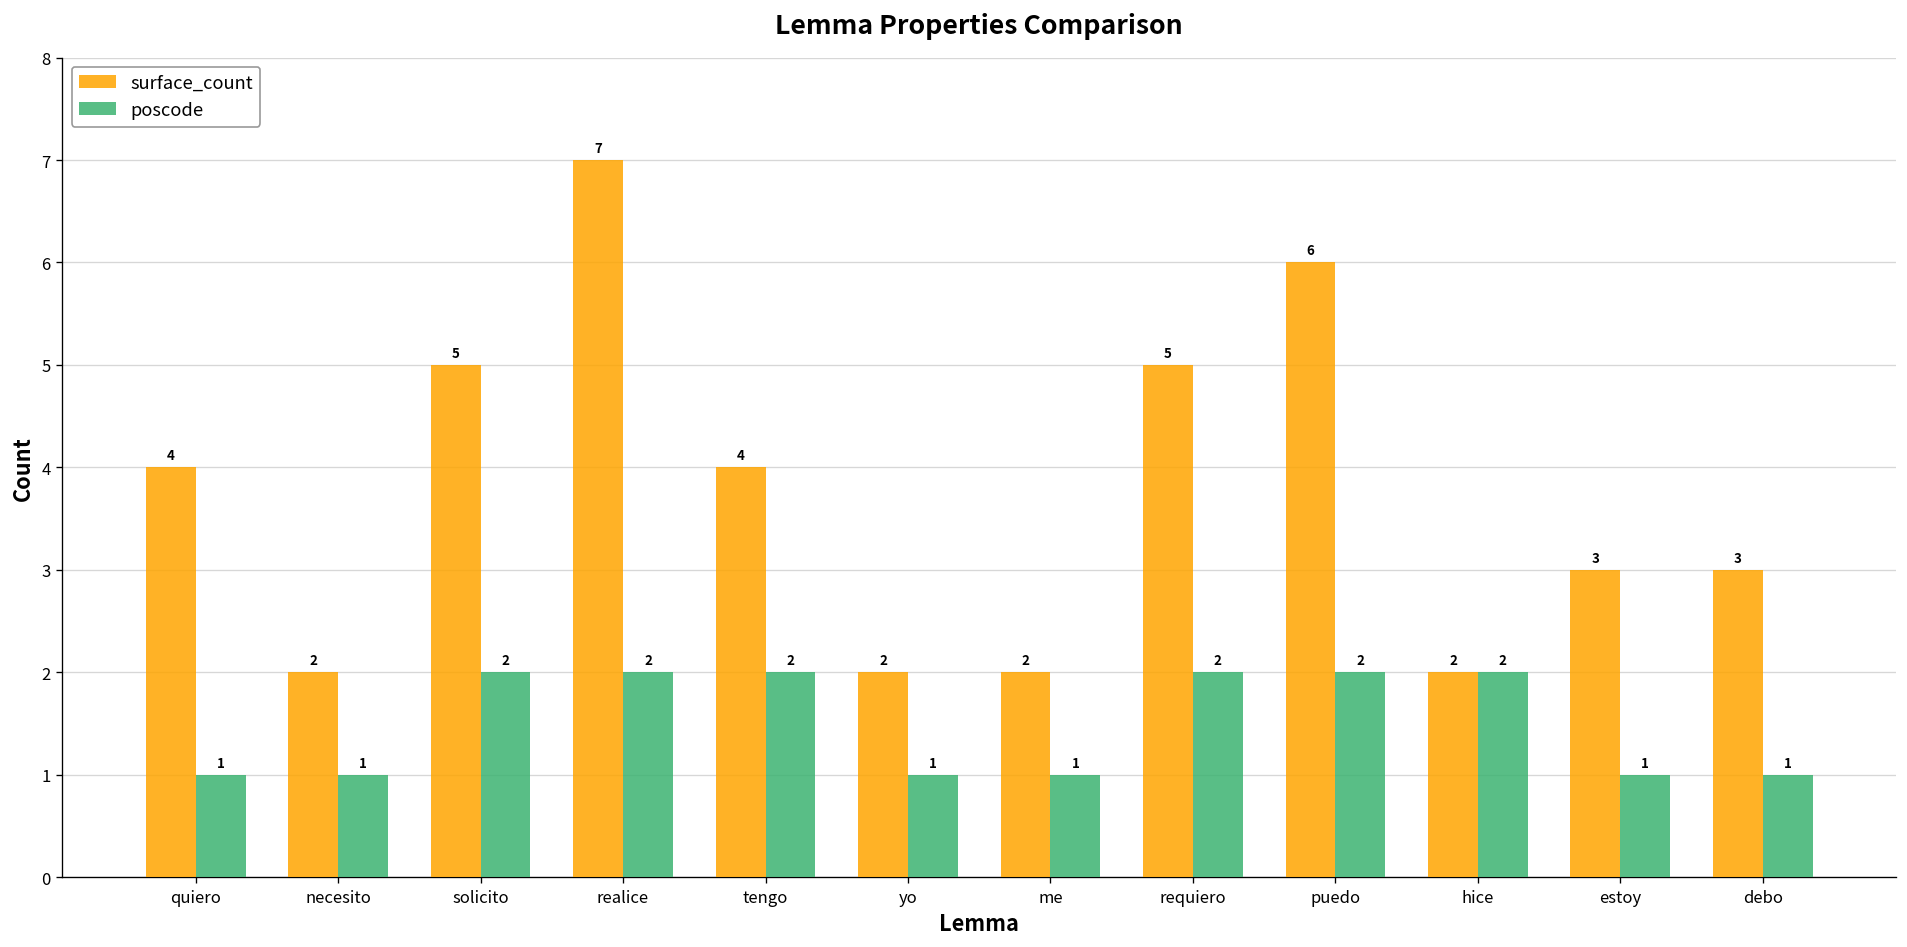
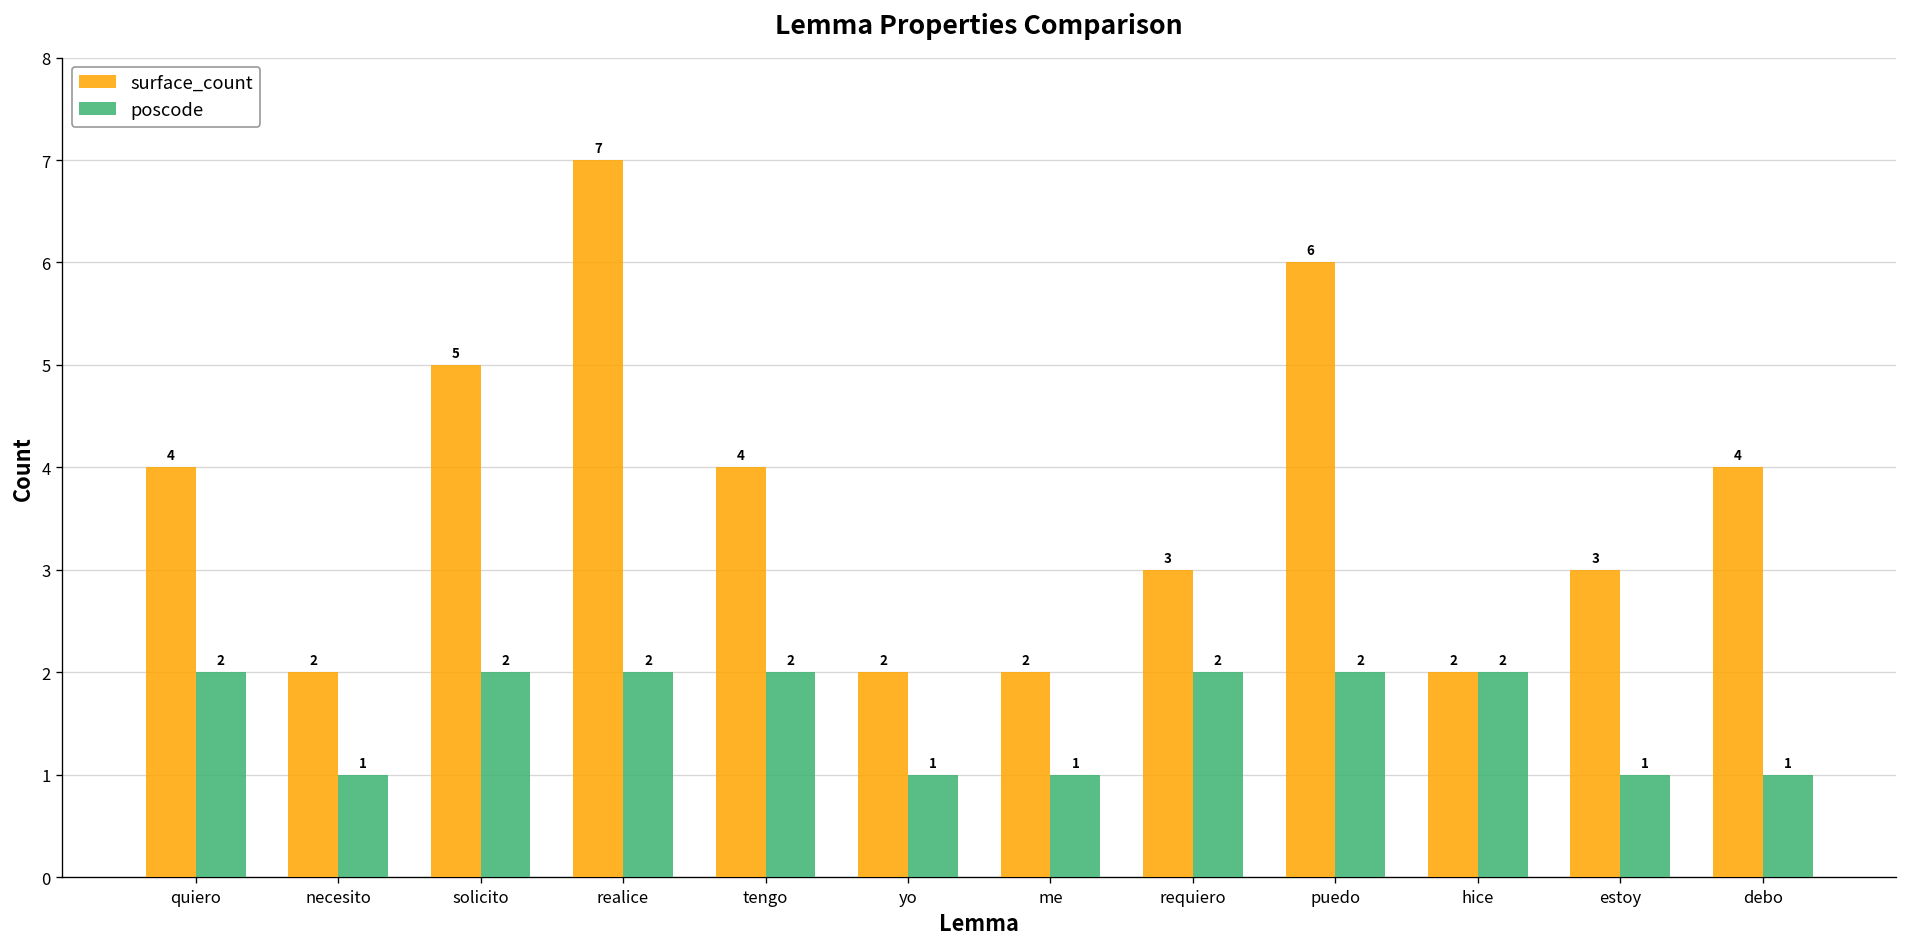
  {
    "surface_count": {
      "quiero": 4,
      "necesito": 2,
      "solicito": 5,
      "realice": 7,
      "tengo": 4,
      "yo": 2,
      "me": 2,
-     "requiero": 5,
+     "requiero": 3,
      "puedo": 6,
      "hice": 2,
      "estoy": 3,
-     "debo": 3
+     "debo": 4
    },
    "poscode": {
-     "quiero": 1,
+     "quiero": 2,
      "necesito": 1,
      "solicito": 2,
      "realice": 2,
      "tengo": 2,
      "yo": 1,
      "me": 1,
      "requiero": 2,
      "puedo": 2,
      "hice": 2,
      "estoy": 1,
      "debo": 1
    }
  }
